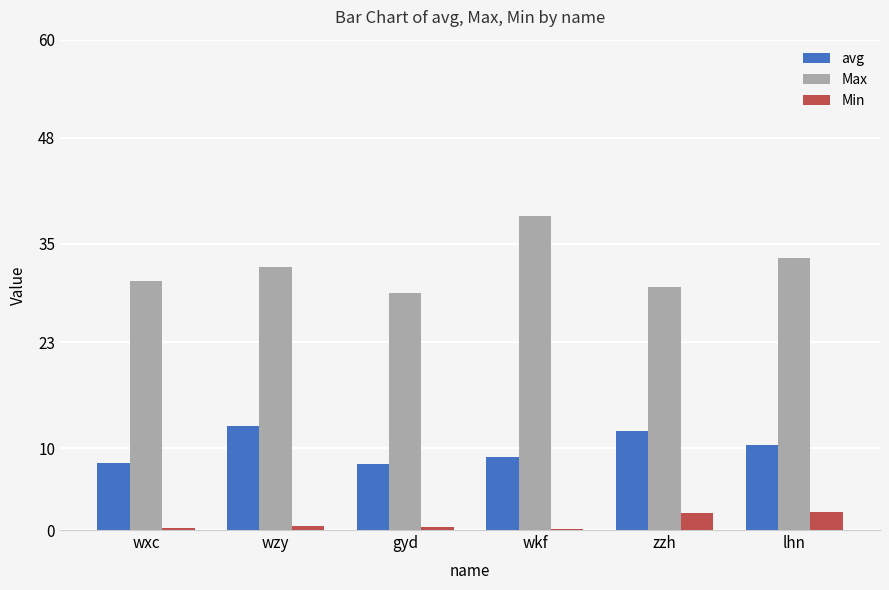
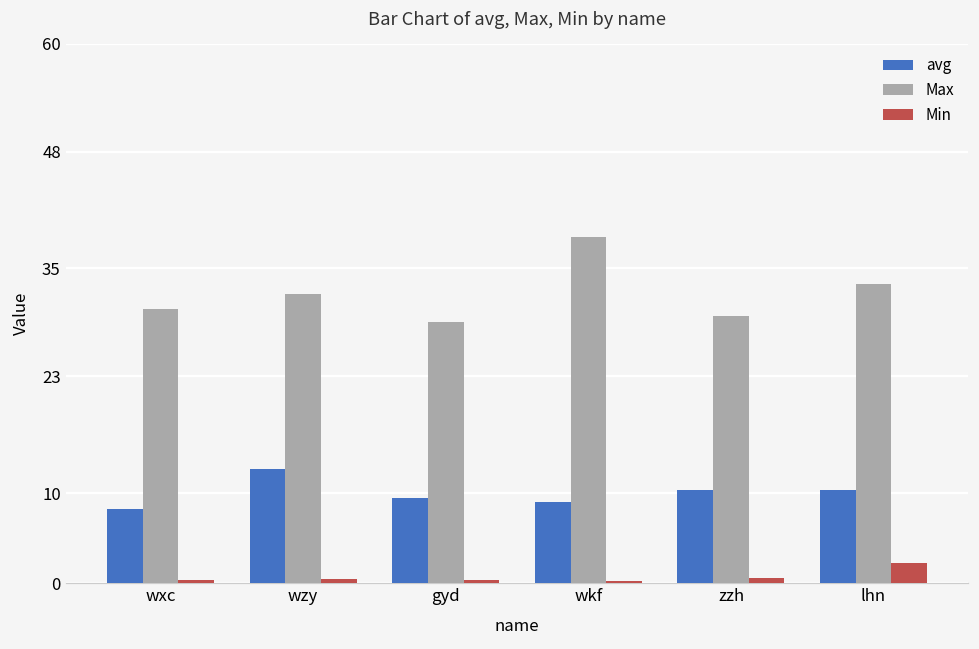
  {
    "avg": {
      "wxc": 8,
      "wzy": 13,
-     "gyd": 8,
+     "gyd": 9,
      "wkf": 9,
-     "zzh": 12,
+     "zzh": 10,
      "lhn": 10
    },
    "Max": {
      "wxc": 30,
      "wzy": 32,
      "gyd": 29,
      "wkf": 38,
      "zzh": 30,
      "lhn": 33
    },
    "Min": {
      "wzy": 0,
      "gyd": 0,
-     "zzh": 2,
+     "zzh": 1,
      "lhn": 2
    }
  }
